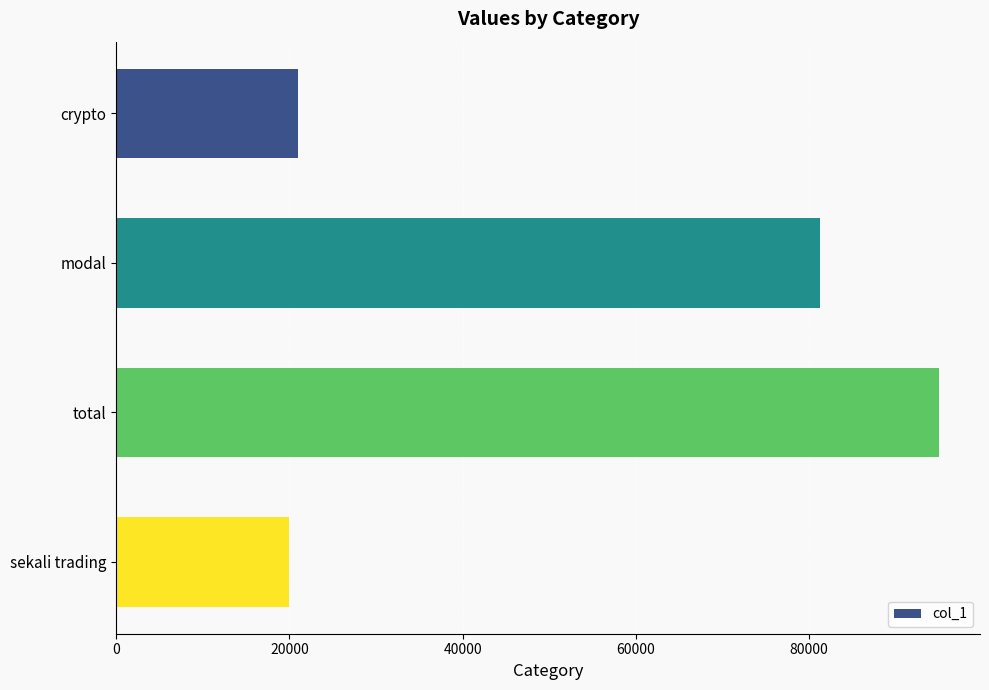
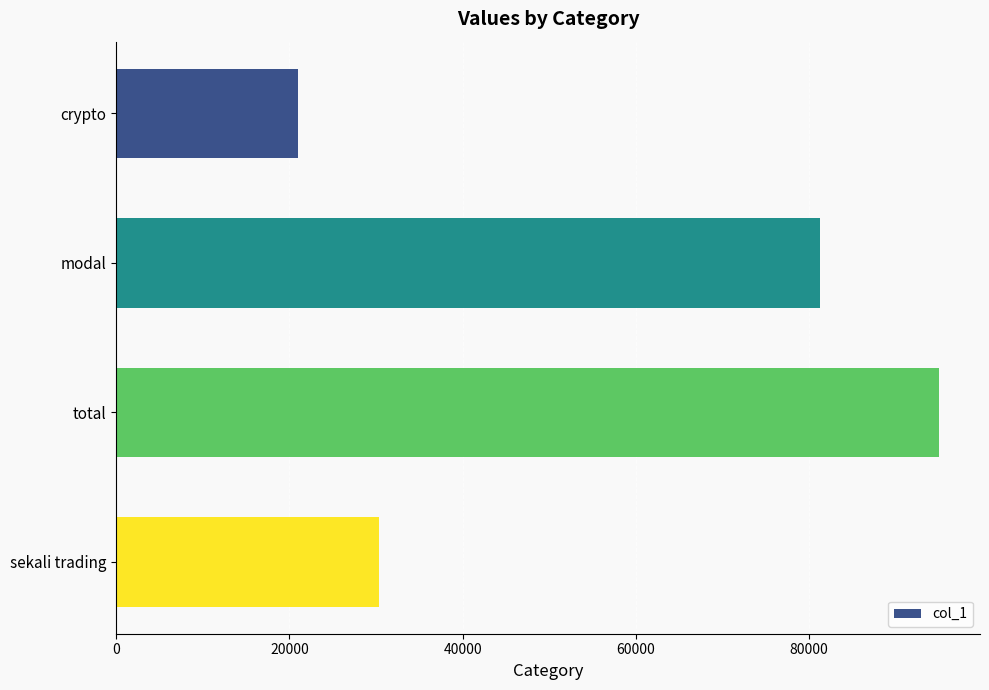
  {
    "crypto": 21000,
    "modal": 81000,
    "total": 95000,
-   "sekali trading": 20000
+   "sekali trading": 30000
  }
